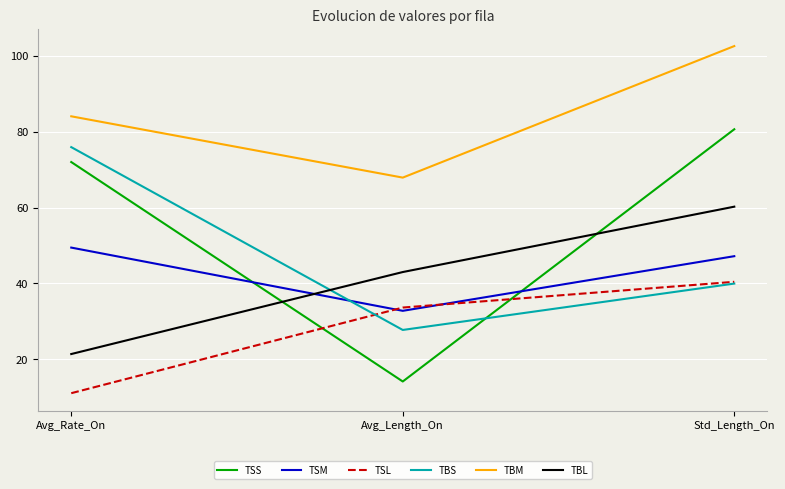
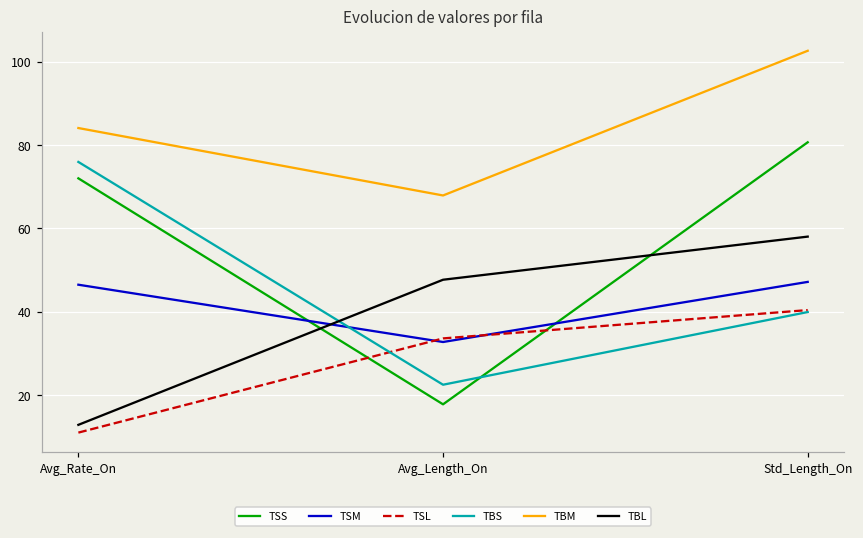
  {
    "TSS": {
      "Avg_Rate_On": 72,
-     "Avg_Length_On": 14,
+     "Avg_Length_On": 18,
      "Std_Length_On": 81
    },
    "TSM": {
-     "Avg_Rate_On": 49,
+     "Avg_Rate_On": 47,
      "Avg_Length_On": 33,
      "Std_Length_On": 47
    },
    "TSL": {
      "Avg_Rate_On": 11,
      "Avg_Length_On": 34
    },
    "TBS": {
      "Avg_Rate_On": 76,
-     "Avg_Length_On": 28
+     "Avg_Length_On": 23
    },
    "TBM": {
      "Avg_Rate_On": 84,
      "Avg_Length_On": 68,
      "Std_Length_On": 103
    },
    "TBL": {
-     "Avg_Rate_On": 21,
-     "Avg_Length_On": 43,
-     "Std_Length_On": 60
+     "Avg_Rate_On": 13,
+     "Avg_Length_On": 48,
+     "Std_Length_On": 58
    }
  }
